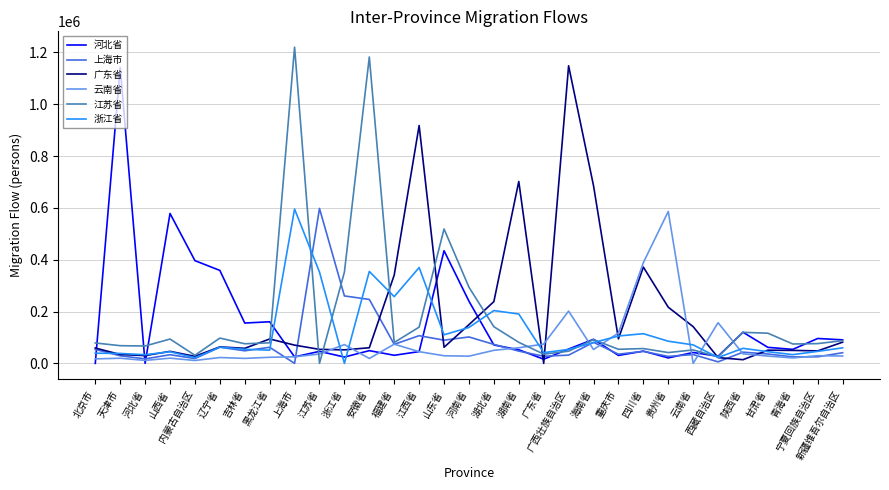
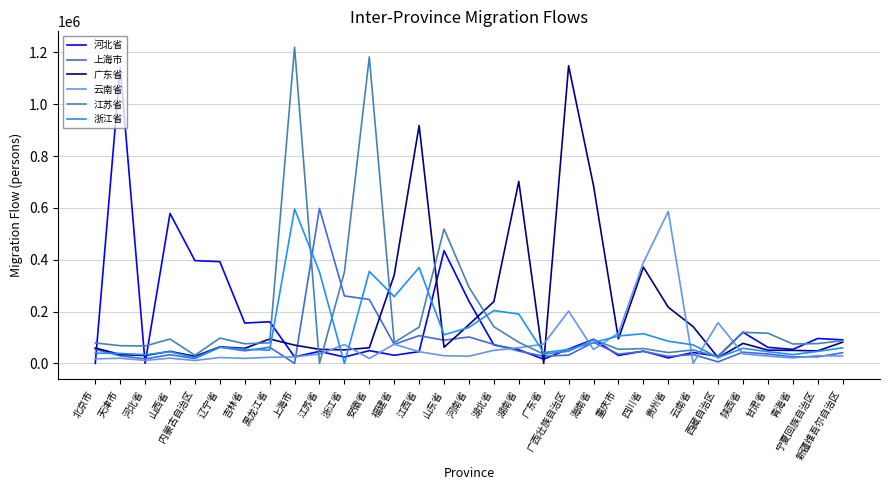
  {
    "河北省": {
      "北京市": 0,
      "河北省": 0,
      "山西省": 580000,
      "内蒙古自治区": 400000,
-     "辽宁省": 360000,
+     "辽宁省": 390000,
      "吉林省": 160000,
      "黑龙江省": 160000,
      "浙江省": 20000,
      "安徽省": 50000,
      "福建省": 30000,
      "山东省": 430000,
      "河南省": 240000,
      "广东省": 20000,
      "甘肃省": 60000,
      "宁夏回族自治区": 100000
    },
    "广东省": {
      "黑龙江省": 90000,
      "上海市": 70000,
      "浙江省": 50000,
      "安徽省": 60000,
      "福建省": 340000,
      "江西省": 920000,
      "山东省": 60000,
      "河南省": 150000,
      "湖北省": 240000,
      "湖南省": 700000,
      "广东省": 0,
      "广西壮族自治区": 1150000,
      "海南省": 690000,
      "重庆市": 90000,
      "四川省": 370000,
      "贵州省": 220000,
      "云南省": 140000,
-     "陕西省": 10000
+     "陕西省": 80000
    },
    "浙江省": {
      "北京市": 40000,
      "黑龙江省": 50000,
      "上海市": 600000,
      "江苏省": 350000,
      "浙江省": 0,
      "安徽省": 350000,
      "福建省": 260000,
      "江西省": 370000,
      "山东省": 110000,
      "河南省": 140000,
      "湖北省": 200000,
      "湖南省": 190000,
      "重庆市": 110000,
      "四川省": 110000,
      "贵州省": 90000,
      "云南省": 70000,
      "陕西省": 60000,
      "新疆维吾尔自治区": 60000
    }
  }
